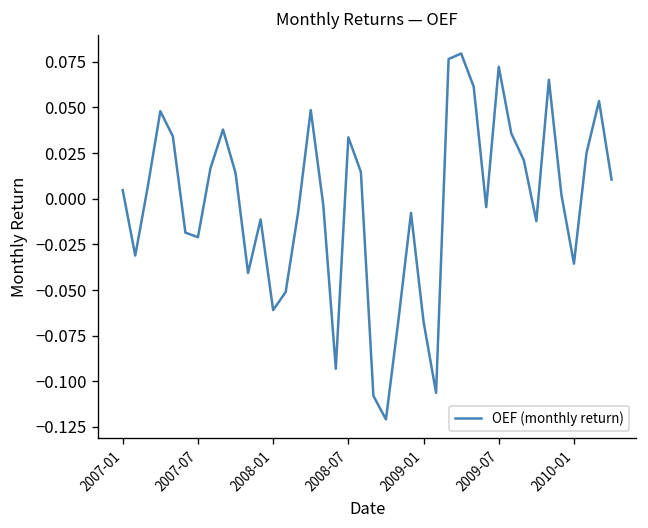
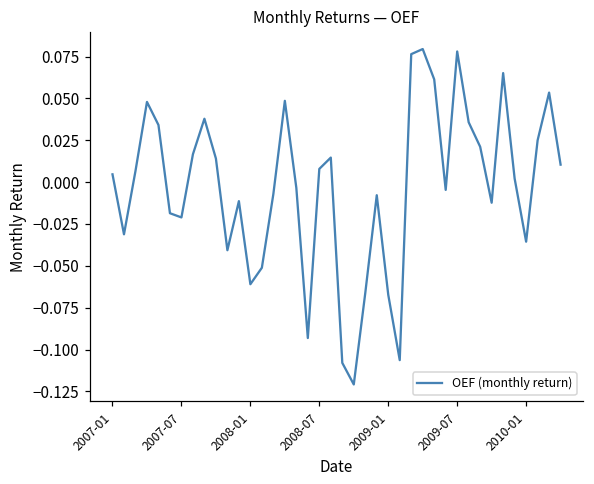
  {
    "2007-01": 0.005,
    "2007-07": -0.021,
    "2008-01": -0.061,
-   "2008-07": 0.034,
+   "2008-07": 0.008,
    "2009-01": -0.067,
-   "2009-07": 0.072,
+   "2009-07": 0.078,
    "2010-01": -0.036
  }
